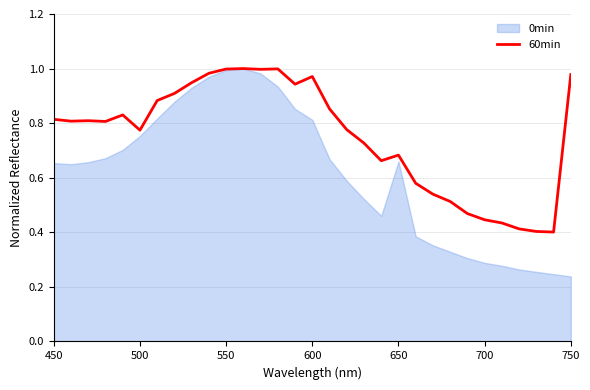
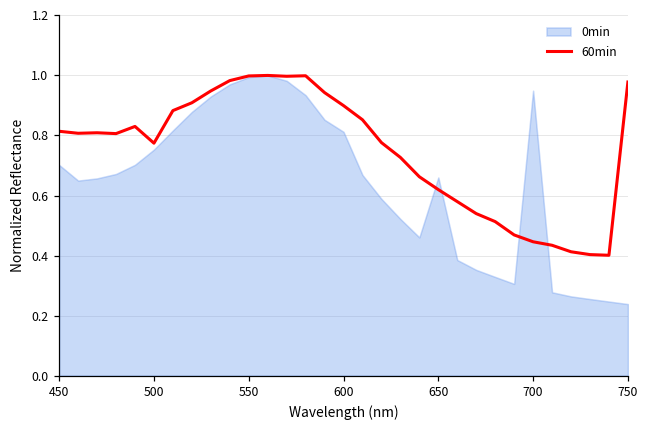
  {
    "0min": {
-     "450": 0.65,
+     "450": 0.70,
      "500": 0.75,
      "600": 0.81,
      "650": 0.66,
-     "700": 0.29,
+     "700": 0.95,
      "750": 0.24
    },
    "60min": {
      "450": 0.81,
      "500": 0.77,
-     "600": 0.97,
-     "650": 0.68,
+     "600": 0.90,
+     "650": 0.62,
      "700": 0.45,
      "750": 0.98
    }
  }
